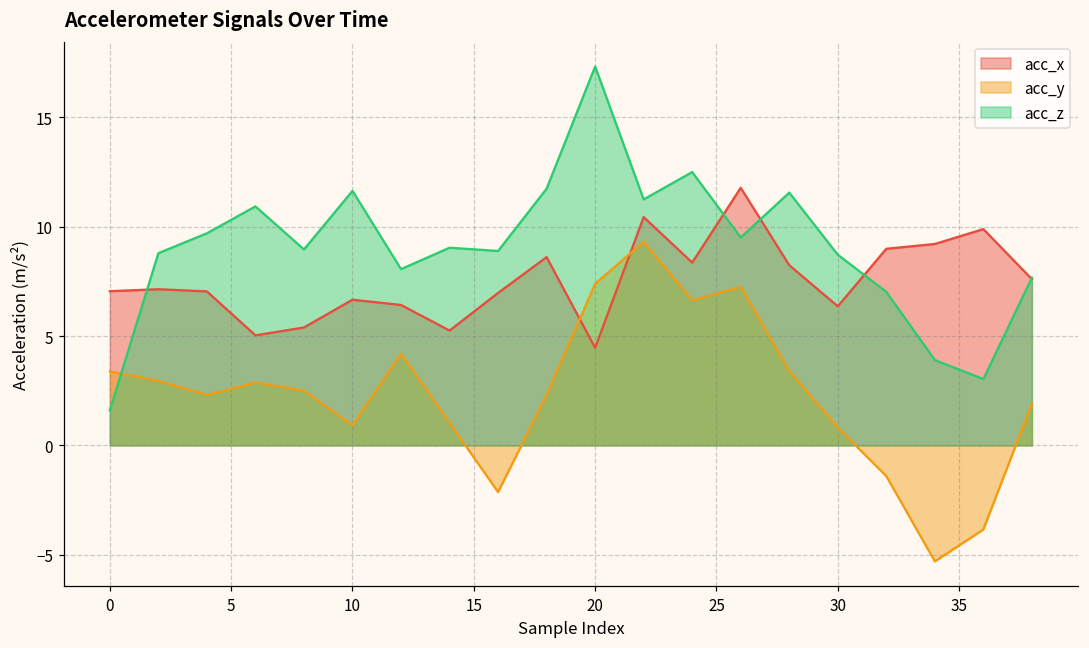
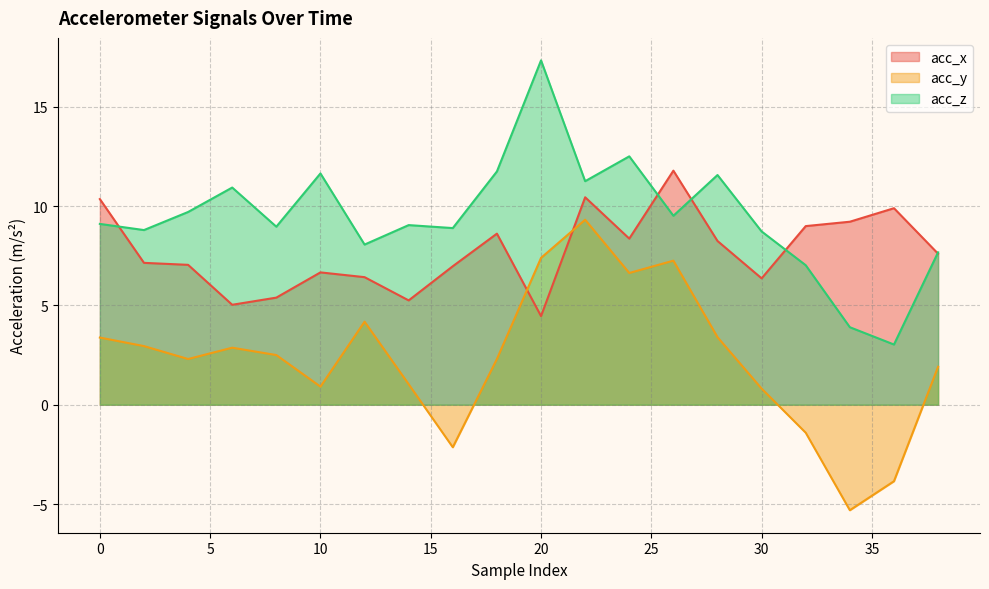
  {
    "acc_x": {
-     "0": 7.1,
+     "0": 10.4,
      "10": 6.7,
      "20": 4.5,
      "30": 6.4
    },
    "acc_z": {
-     "0": 1.6,
+     "0": 9.1,
      "10": 11.6,
      "20": 17.3,
      "30": 8.7
    }
  }
